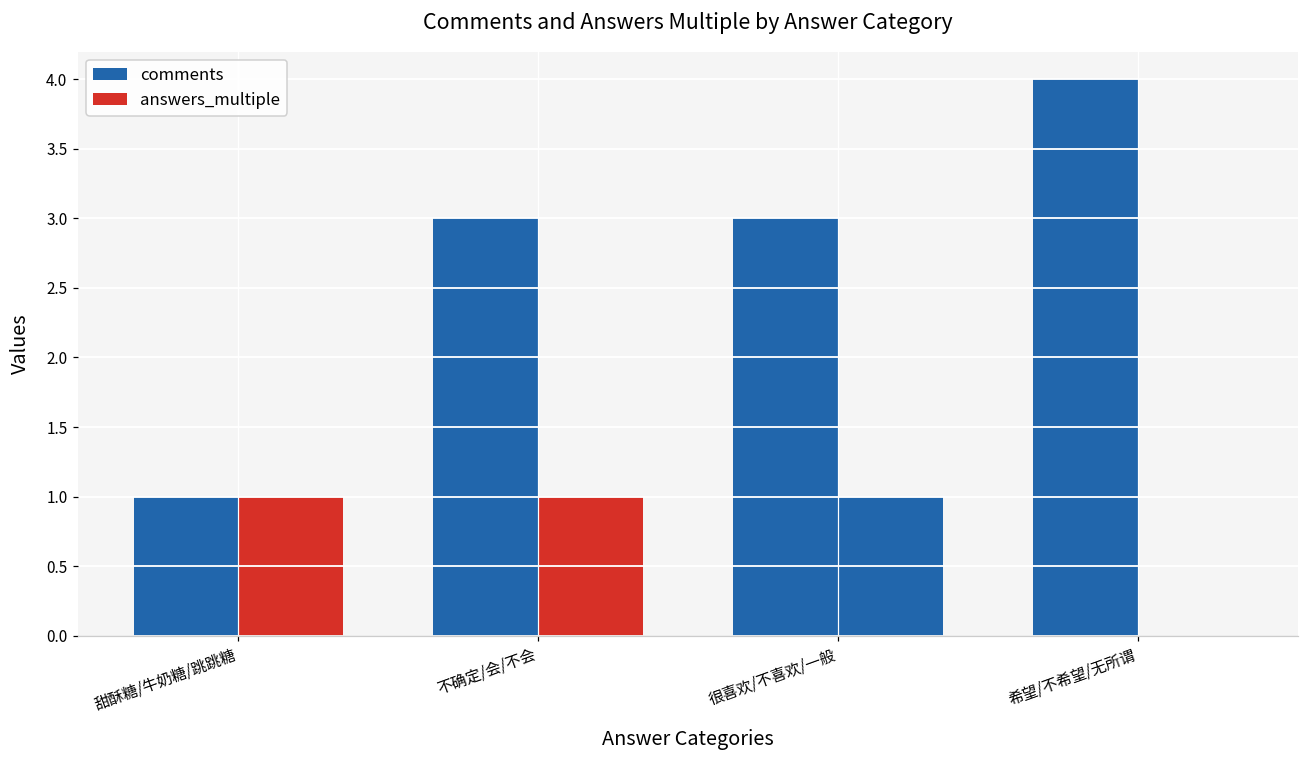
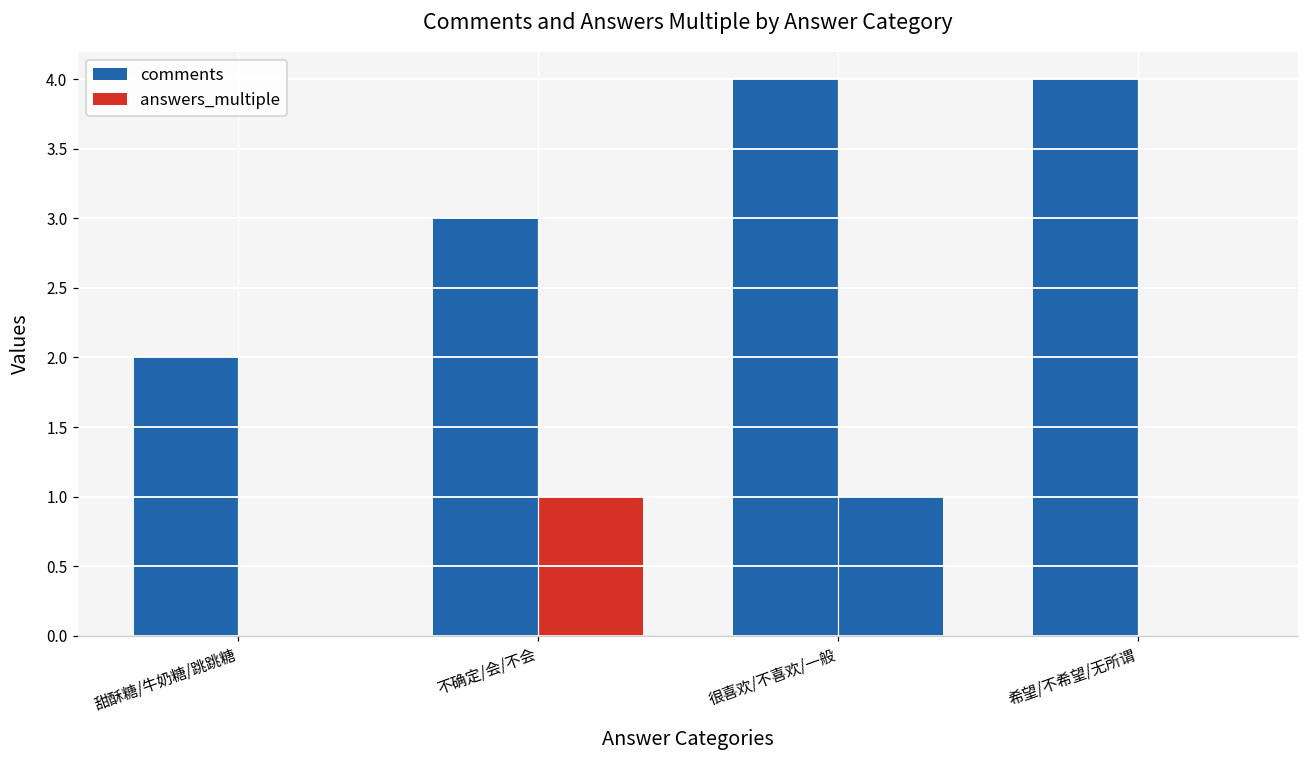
  {
    "comments": {
-     "甜酥糖/牛奶糖/跳跳糖": 1,
+     "甜酥糖/牛奶糖/跳跳糖": 2,
      "不确定/会/不会": 3,
-     "很喜欢/不喜欢/一般": 3,
+     "很喜欢/不喜欢/一般": 4,
      "希望/不希望/无所谓": 4
    },
    "answers_multiple": {
-     "甜酥糖/牛奶糖/跳跳糖": 1,
+     "甜酥糖/牛奶糖/跳跳糖": 0,
      "不确定/会/不会": 1,
      "很喜欢/不喜欢/一般": 1,
      "希望/不希望/无所谓": 0
    }
  }
